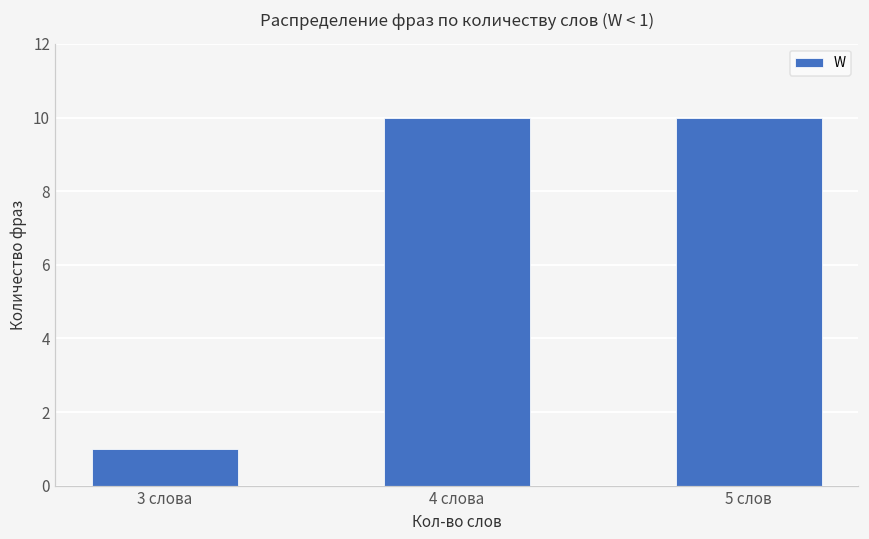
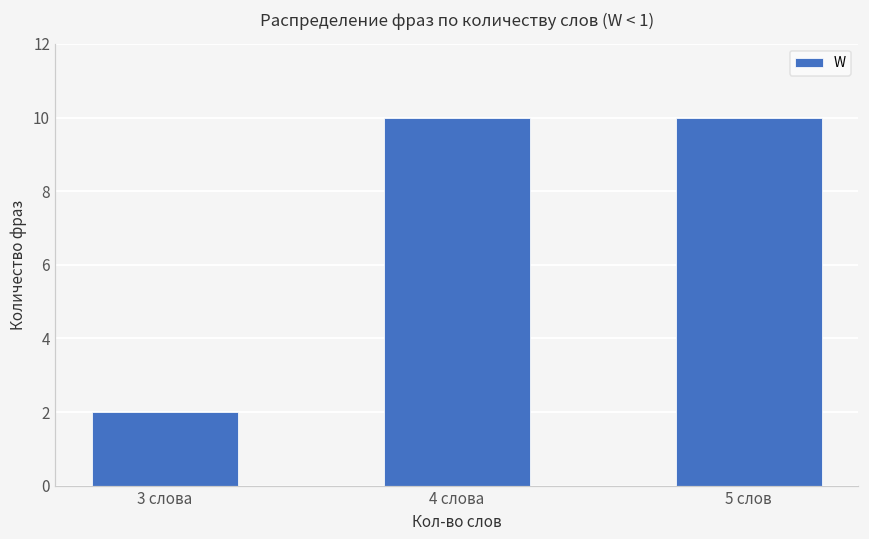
  {
-   "3 слова": 1,
+   "3 слова": 2,
    "4 слова": 10,
    "5 слов": 10
  }
